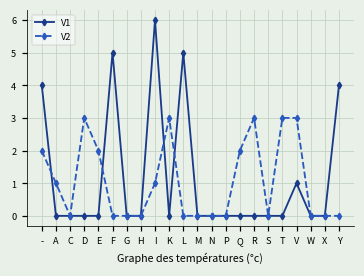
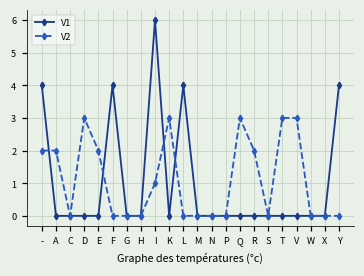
  {
    "V1": {
      "-": 4,
      "A": 0,
      "D": 0,
      "E": 0,
-     "F": 5,
+     "F": 4,
      "I": 6,
      "K": 0,
-     "L": 5,
+     "L": 4,
      "Q": 0,
      "R": 0,
      "T": 0,
-     "V": 1,
+     "V": 0,
      "Y": 4
    },
    "V2": {
      "-": 2,
-     "A": 1,
+     "A": 2,
      "D": 3,
      "E": 2,
      "F": 0,
      "I": 1,
      "K": 3,
      "L": 0,
-     "Q": 2,
-     "R": 3,
+     "Q": 3,
+     "R": 2,
      "T": 3,
      "V": 3,
      "Y": 0
    }
  }
